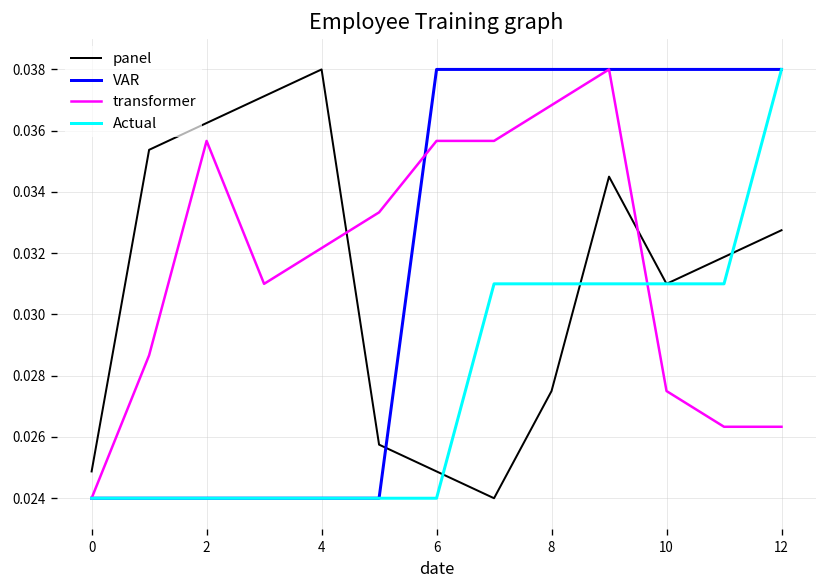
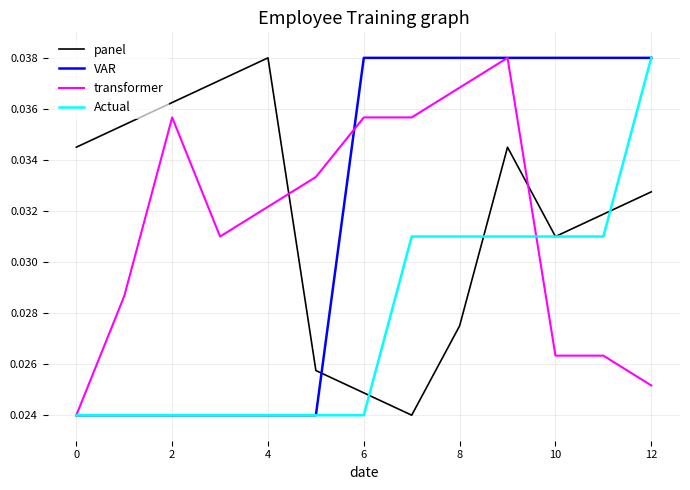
  {
    "panel": {
-     "0": 0.0249,
+     "0": 0.0345,
      "2": 0.0363,
      "4": 0.0380,
      "6": 0.0249,
      "8": 0.0275,
      "12": 0.0328
    },
    "VAR": {
      "6": 0.0380,
      "8": 0.0380,
      "10": 0.0380
    },
    "transformer": {
      "2": 0.0357,
      "4": 0.0322,
      "6": 0.0357,
      "8": 0.0368,
-     "10": 0.0275,
-     "12": 0.0263
+     "10": 0.0263,
+     "12": 0.0252
    },
    "Actual": {
      "6": 0.0240,
      "8": 0.0310
    }
  }
